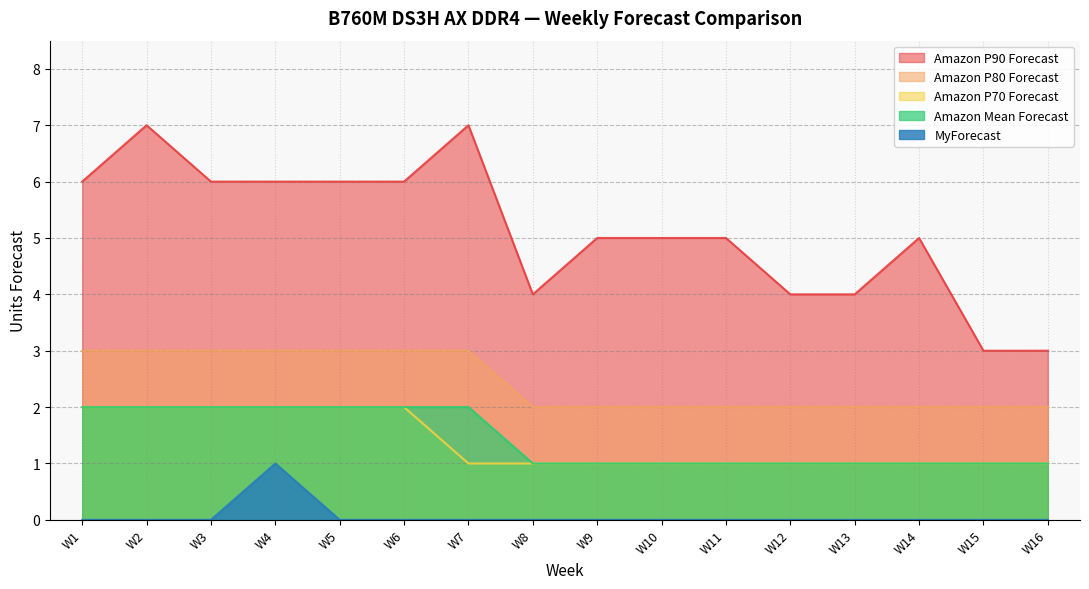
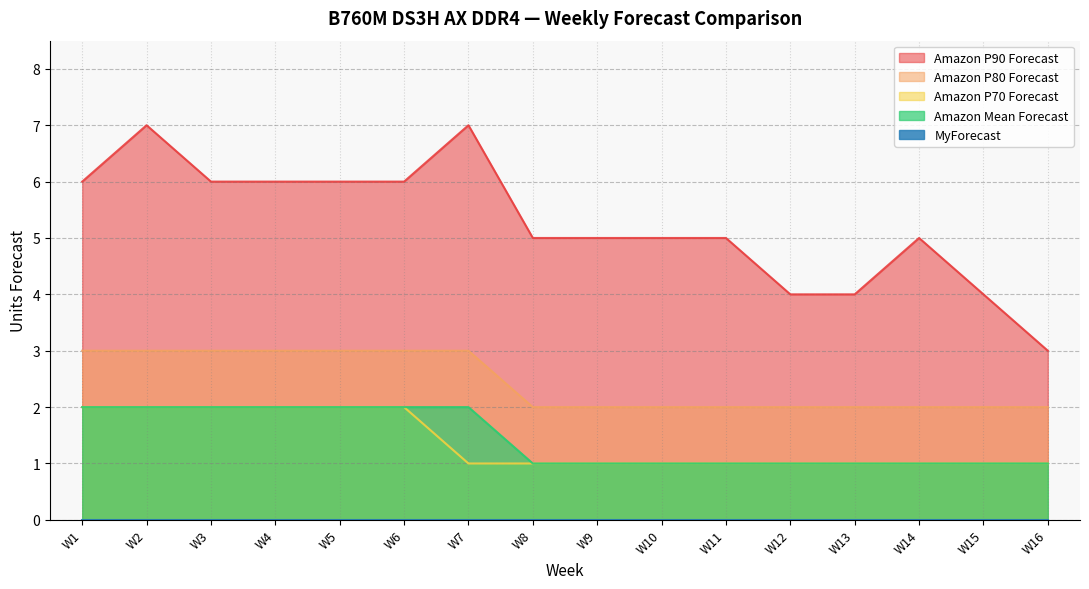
  {
    "Amazon P90 Forecast": {
      "W1": 6,
      "W2": 7,
      "W3": 6,
      "W4": 6,
      "W5": 6,
      "W6": 6,
      "W7": 7,
-     "W8": 4,
+     "W8": 5,
      "W9": 5,
      "W10": 5,
      "W11": 5,
      "W12": 4,
      "W13": 4,
      "W14": 5,
-     "W15": 3,
+     "W15": 4,
      "W16": 3
    },
    "Amazon Mean Forecast": {
      "W7": 2
    },
    "MyForecast": {
      "W1": 0,
      "W2": 0,
      "W3": 0,
-     "W4": 1,
+     "W4": 0,
      "W5": 0,
      "W6": 0,
      "W7": 0,
      "W8": 0,
      "W9": 0,
      "W10": 0,
      "W11": 0,
      "W12": 0,
      "W13": 0,
      "W14": 0,
      "W15": 0,
      "W16": 0
    }
  }
